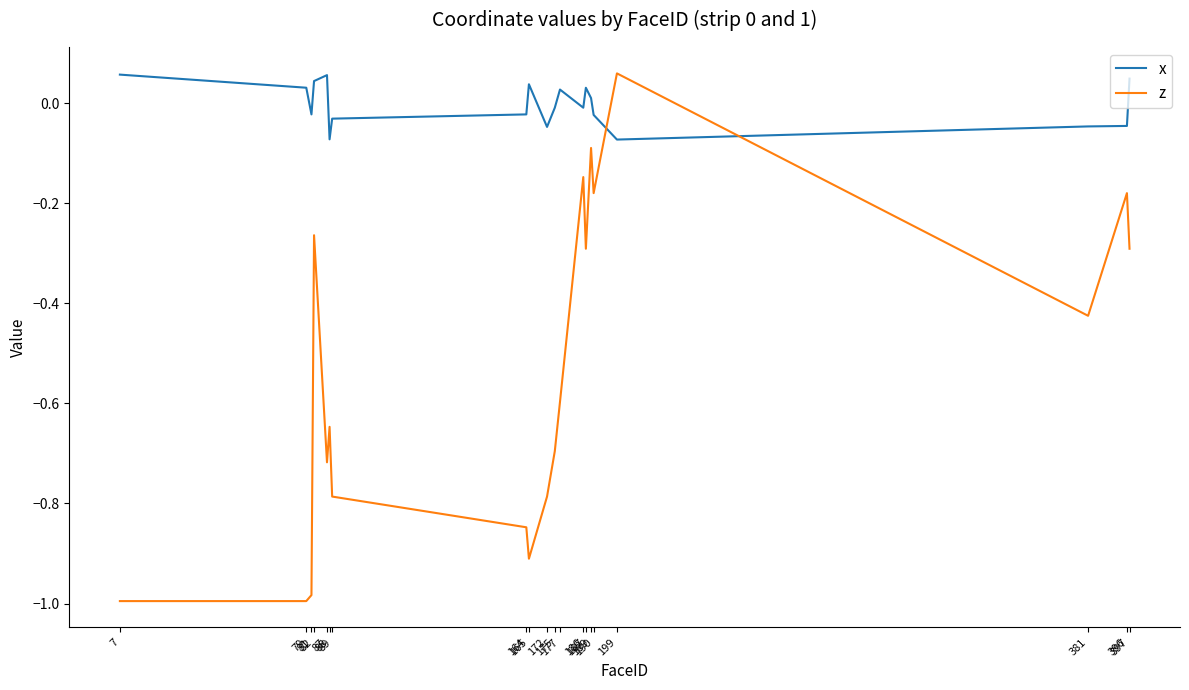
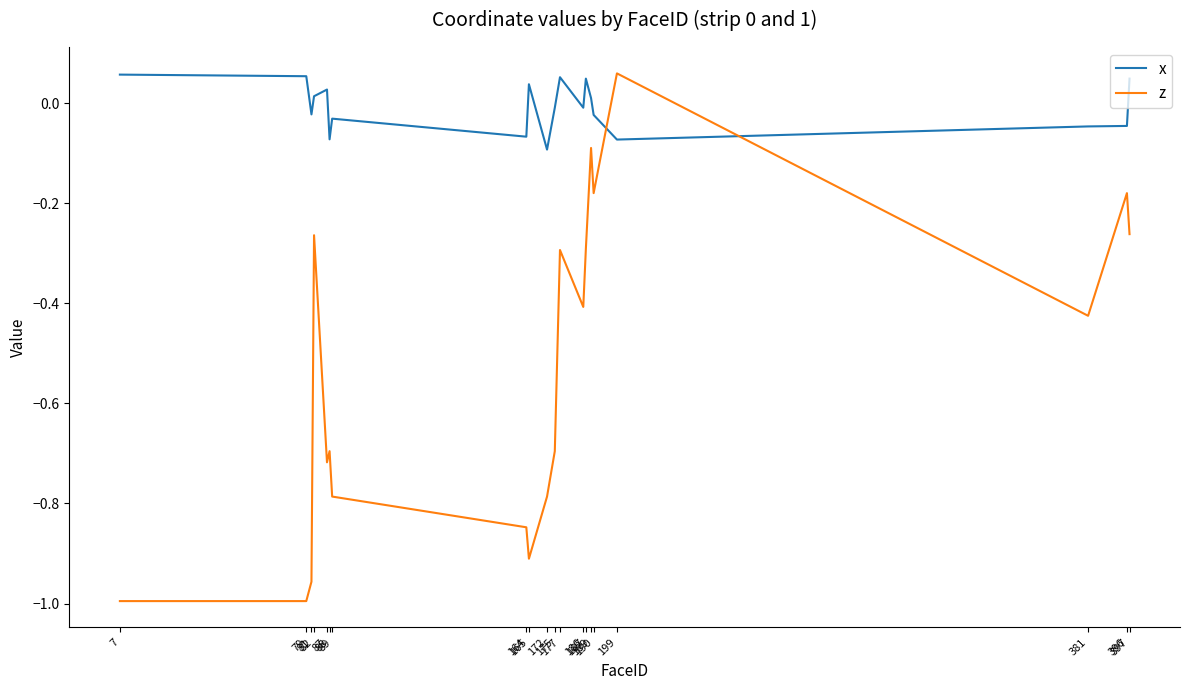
  {
    "x": {
      "7": 0.06,
-     "79": 0.03,
+     "79": 0.05,
      "81": -0.02,
-     "82": 0.04,
-     "87": 0.06,
+     "82": 0.01,
+     "87": 0.03,
      "88": -0.07,
      "89": -0.03,
-     "164": -0.02,
+     "164": -0.07,
      "165": 0.04,
-     "172": -0.05,
+     "172": -0.09,
      "175": -0.01,
-     "177": 0.03,
+     "177": 0.05,
      "186": -0.01,
-     "187": 0.03,
+     "187": 0.05,
      "189": 0.01,
      "190": -0.02,
      "199": -0.07,
      "381": -0.05,
      "396": -0.05
    },
    "z": {
      "7": -1.00,
      "79": -1.00,
-     "81": -0.98,
+     "81": -0.96,
      "82": -0.26,
      "87": -0.72,
-     "88": -0.65,
+     "88": -0.70,
      "89": -0.79,
      "164": -0.85,
      "165": -0.91,
      "172": -0.79,
      "175": -0.70,
-     "177": -0.60,
-     "186": -0.15,
+     "177": -0.29,
+     "186": -0.41,
      "187": -0.29,
      "189": -0.09,
      "190": -0.18,
      "199": 0.06,
      "381": -0.43,
      "396": -0.18,
-     "397": -0.29
+     "397": -0.26
    }
  }
